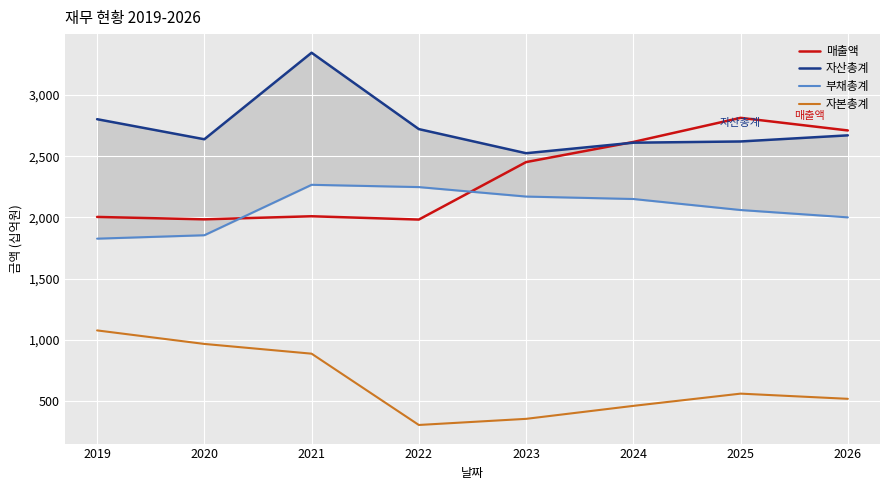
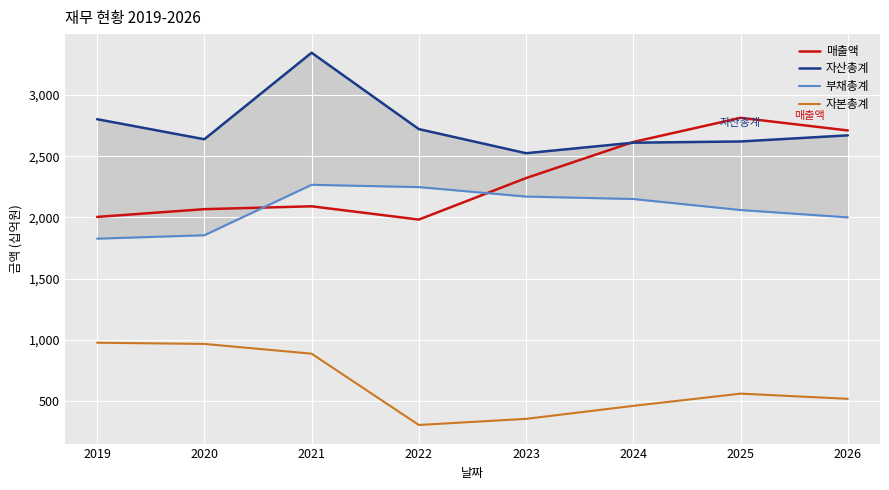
  {
    "매출액": {
      "2019": "2,000",
-     "2020": "1,980",
-     "2021": "2,010",
+     "2020": "2,070",
+     "2021": "2,090",
      "2022": "1,980",
-     "2023": "2,450",
+     "2023": "2,320",
      "2025": "2,810",
      "2026": "2,710"
    },
    "자산총계": {
      "2019": "2,800",
      "2020": "2,640",
      "2021": "3,350",
      "2022": "2,720",
      "2023": "2,520",
      "2025": "2,620",
      "2026": "2,670"
    },
    "부채총계": {
      "2019": "1,830",
      "2020": "1,850",
      "2021": "2,270",
      "2022": "2,250",
      "2023": "2,170",
      "2024": "2,150",
      "2025": "2,060",
      "2026": "2,000"
    },
    "자본총계": {
-     "2019": "1,080",
+     "2019": "980",
      "2020": "970",
      "2021": "890",
      "2022": "300",
      "2023": "350",
      "2024": "460",
      "2025": "560",
      "2026": "520"
    }
  }
